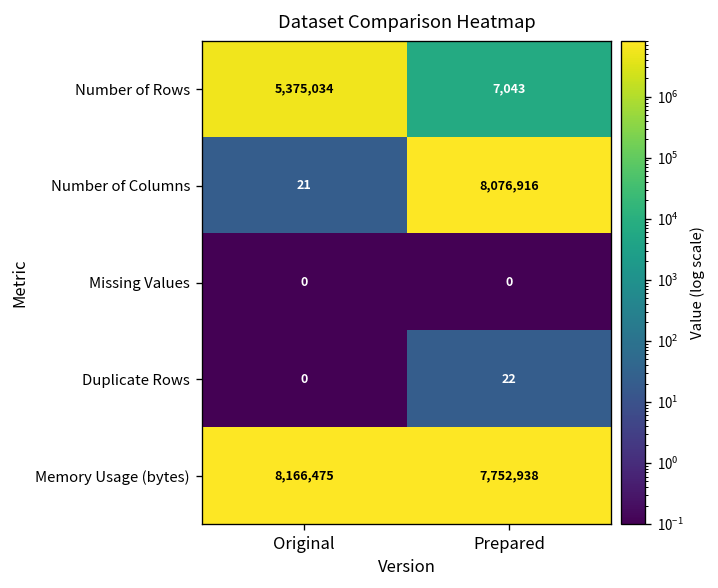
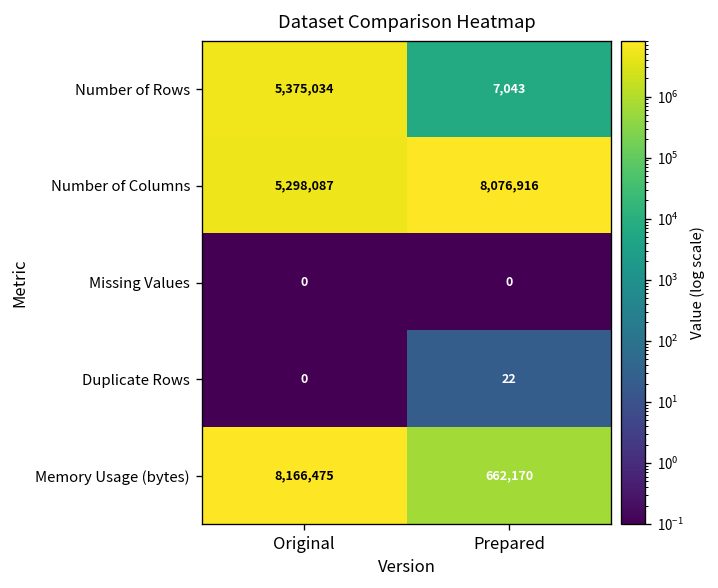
  {
    "Number of Rows": {
      "Original": "5,375,034",
      "Prepared": "7,043"
    },
    "Number of Columns": {
-     "Original": "21",
+     "Original": "5,298,087",
      "Prepared": "8,076,916"
    },
    "Missing Values": {
      "Original": "0",
      "Prepared": "0"
    },
    "Duplicate Rows": {
      "Original": "0",
      "Prepared": "22"
    },
    "Memory Usage (bytes)": {
      "Original": "8,166,475",
-     "Prepared": "7,752,938"
+     "Prepared": "662,170"
    }
  }
